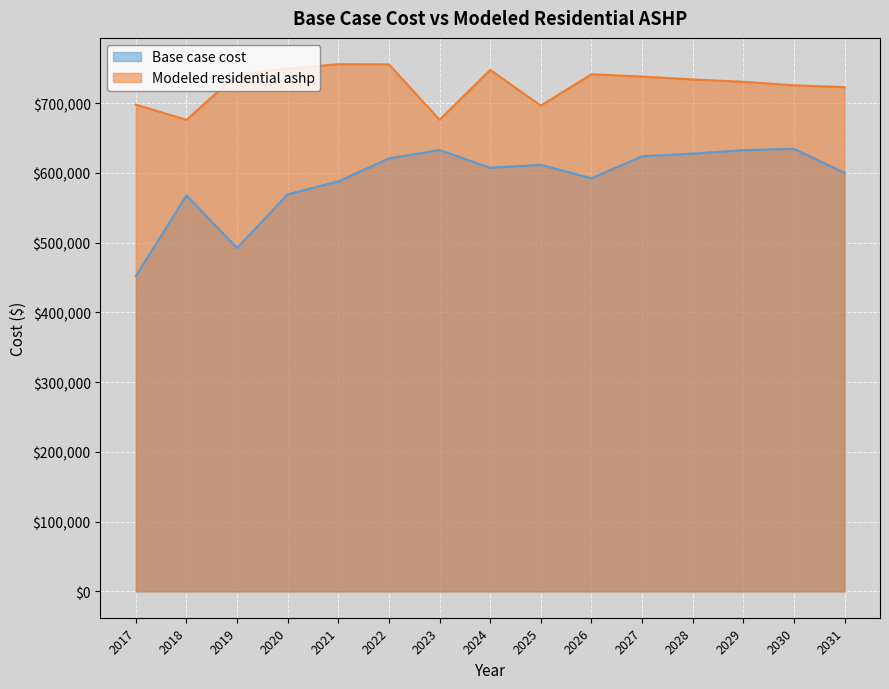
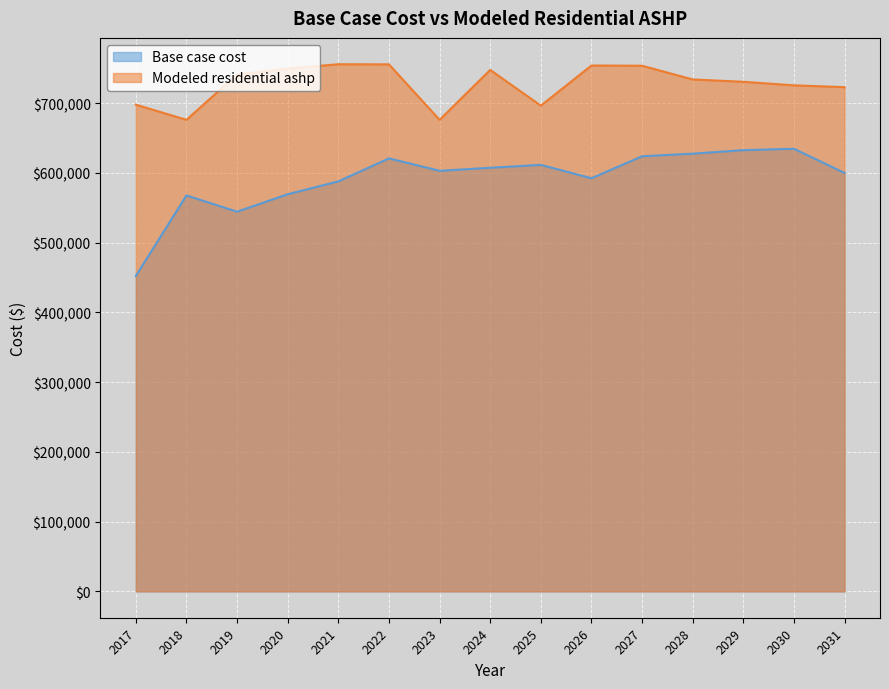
  {
    "Base case cost": {
      "2017": "$450,000",
      "2018": "$570,000",
-     "2019": "$490,000",
+     "2019": "$540,000",
      "2020": "$570,000",
      "2021": "$590,000",
      "2022": "$620,000",
-     "2023": "$630,000",
+     "2023": "$600,000",
      "2024": "$610,000",
      "2025": "$610,000",
      "2026": "$590,000",
      "2027": "$620,000",
      "2028": "$630,000",
      "2029": "$630,000",
      "2030": "$630,000",
      "2031": "$600,000"
    },
    "Modeled residential ashp": {
      "2017": "$700,000",
      "2018": "$680,000",
      "2021": "$760,000",
      "2022": "$760,000",
      "2023": "$680,000",
      "2024": "$750,000",
      "2025": "$700,000",
-     "2026": "$740,000",
-     "2027": "$740,000",
+     "2026": "$750,000",
+     "2027": "$750,000",
      "2028": "$730,000",
      "2029": "$730,000",
      "2030": "$730,000",
      "2031": "$720,000"
    }
  }
